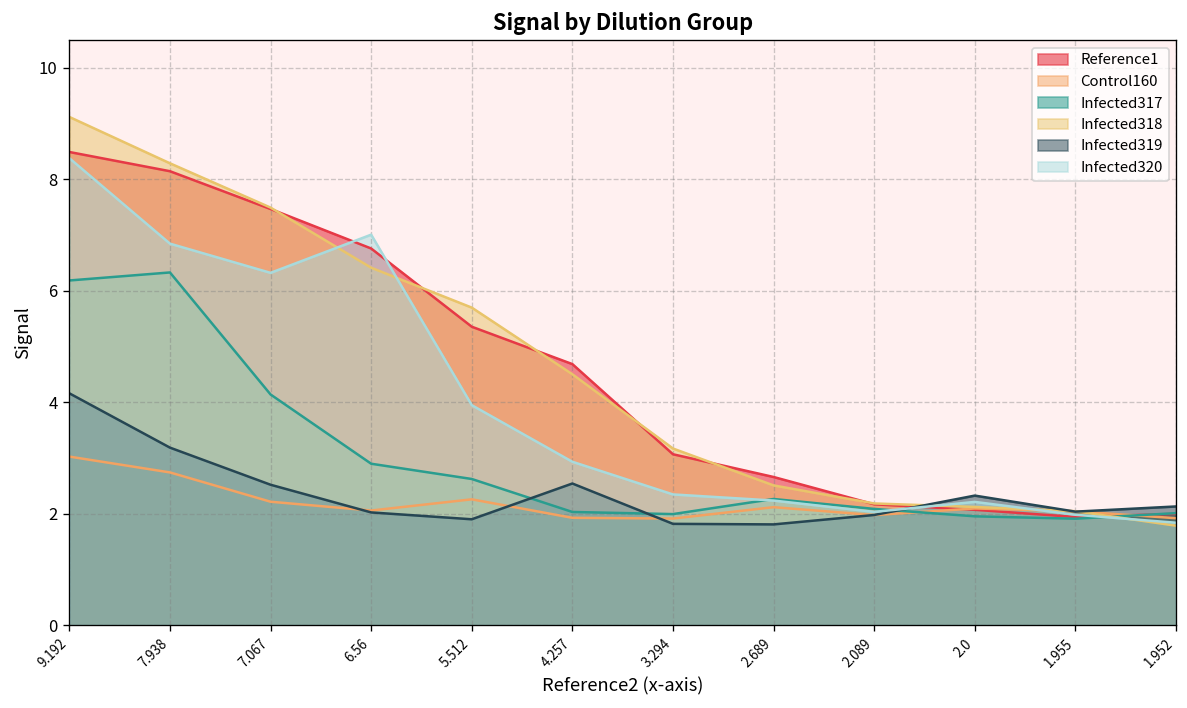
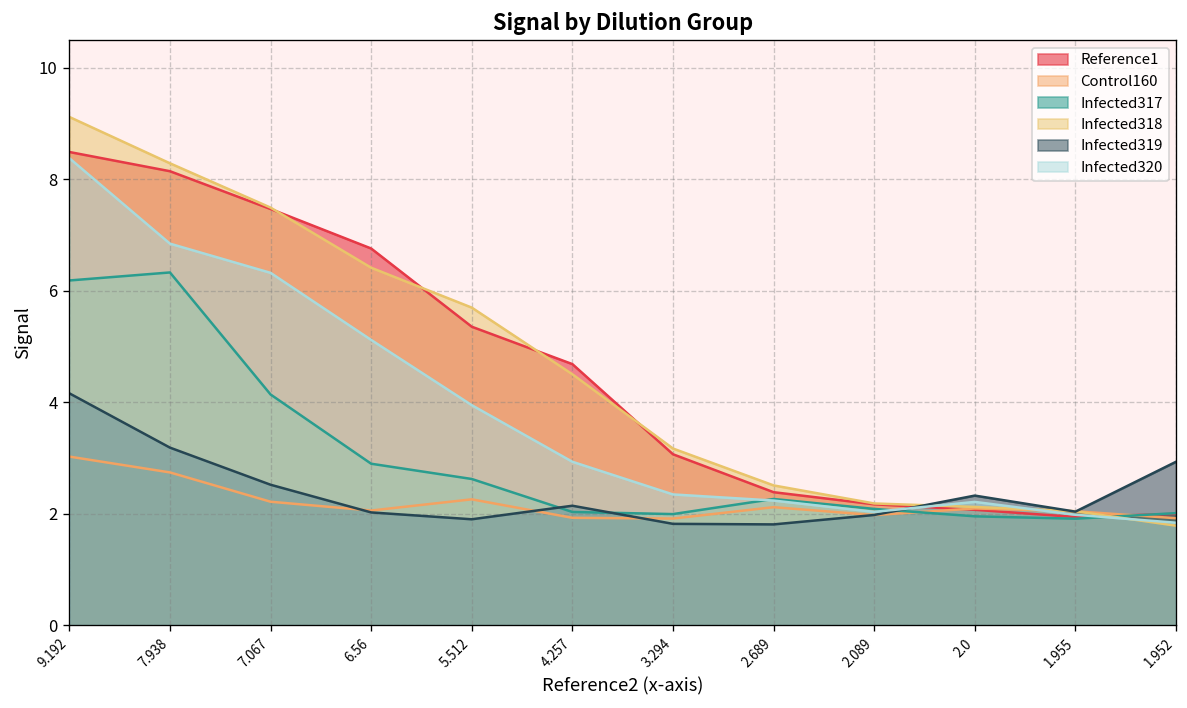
  {
    "Reference1": {
      "9.192": 8.5,
      "7.938": 8.1,
      "6.56": 6.8,
      "5.512": 5.4,
      "4.257": 4.7,
      "3.294": 3.1,
-     "2.689": 2.7
+     "2.689": 2.4
    },
    "Infected317": {
      "9.192": 6.2,
      "7.938": 6.3,
      "7.067": 4.1,
      "6.56": 2.9,
      "5.512": 2.6,
      "4.257": 2.0,
      "3.294": 2.0,
      "2.0": 2.0
    },
    "Infected319": {
      "9.192": 4.2,
      "7.938": 3.2,
      "7.067": 2.5,
      "5.512": 1.9,
-     "4.257": 2.5,
+     "4.257": 2.1,
      "3.294": 1.8,
      "2.689": 1.8,
      "2.0": 2.3,
-     "1.952": 2.1
+     "1.952": 2.9
    },
    "Infected320": {
      "9.192": 8.4,
      "7.938": 6.8,
      "7.067": 6.3,
-     "6.56": 7.0,
+     "6.56": 5.1,
      "5.512": 3.9,
      "4.257": 2.9,
      "3.294": 2.3,
      "2.0": 2.2
    }
  }
